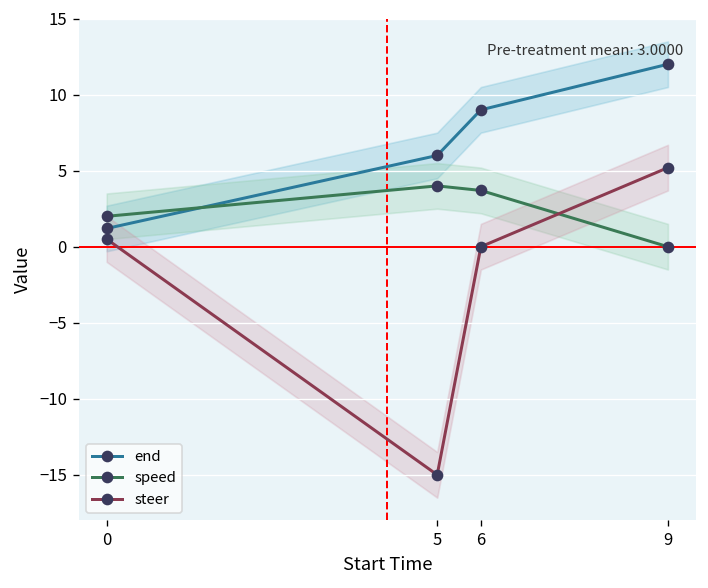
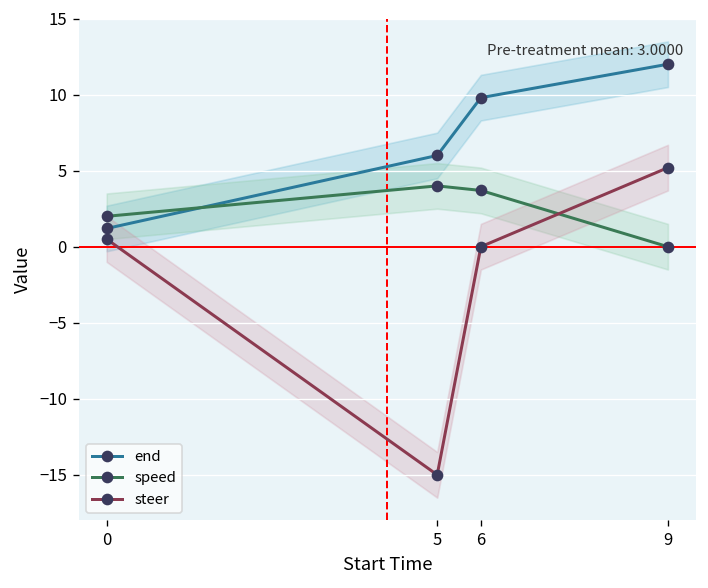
  {
    "end": {
      "0": 1.2,
      "5": 6.0,
-     "6": 9.0,
+     "6": 9.8,
      "9": 12.0
    },
    "speed": {
      "5": 4.0,
      "6": 3.7,
      "9": 0.0
    },
    "steer": {
      "0": 0.5,
      "5": -15.0,
      "6": 0.0,
      "9": 5.2
    }
  }
